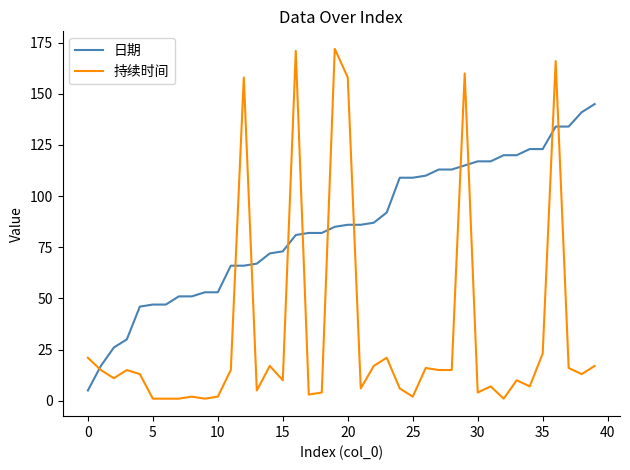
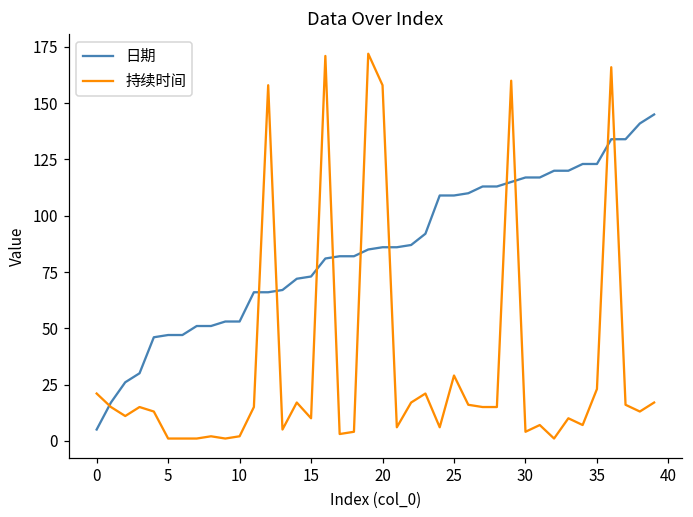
  {
    "日期": {
      "0": 5,
      "5": 47,
      "10": 53,
      "15": 73,
      "20": 86,
      "25": 109,
      "30": 117,
      "35": 123
    },
    "持续时间": {
      "0": 21,
      "5": 1,
      "10": 2,
      "15": 10,
      "20": 158,
-     "25": 2,
+     "25": 29,
      "30": 4,
      "35": 23
    }
  }
